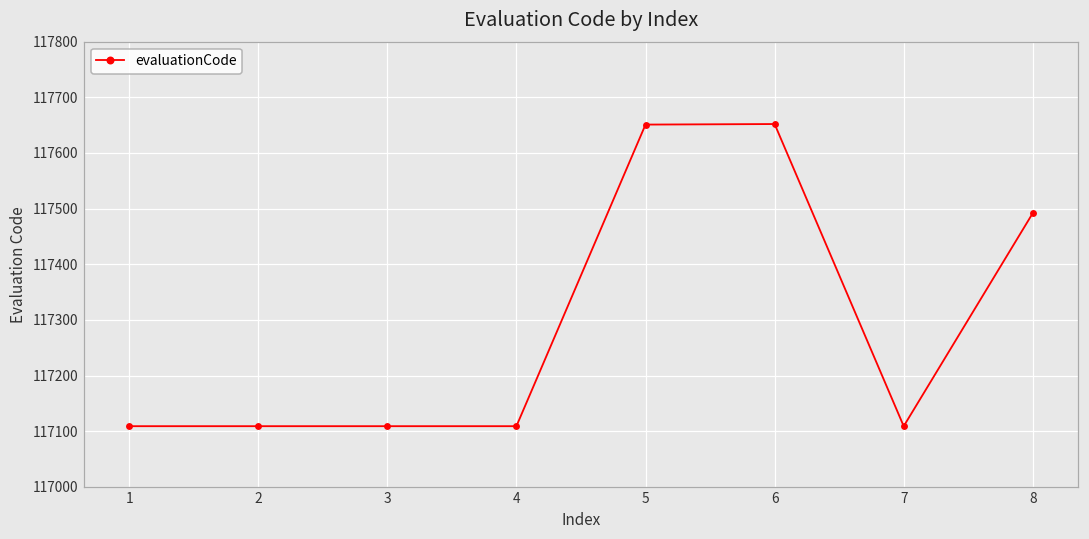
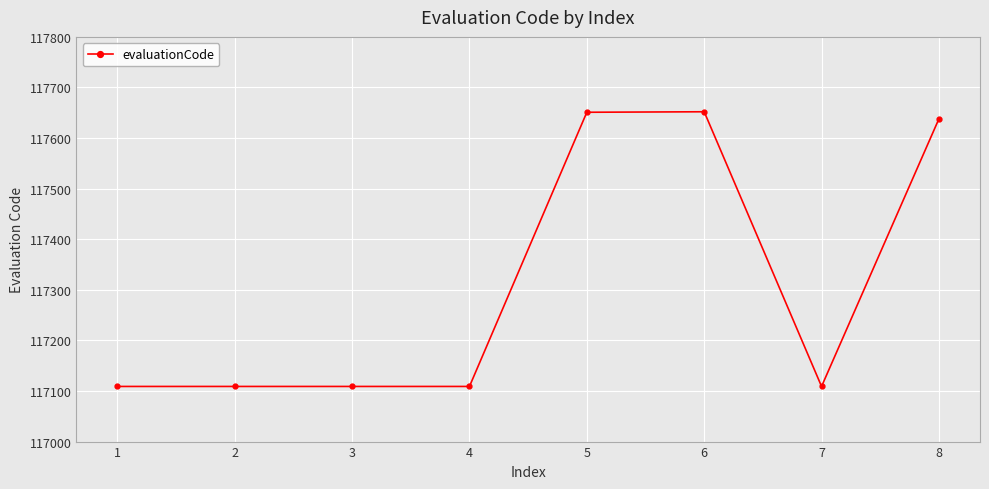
  {
    "1": 117110,
    "2": 117110,
    "3": 117110,
    "4": 117110,
    "5": 117650,
    "6": 117650,
    "7": 117110,
-   "8": 117490
+   "8": 117640
  }
